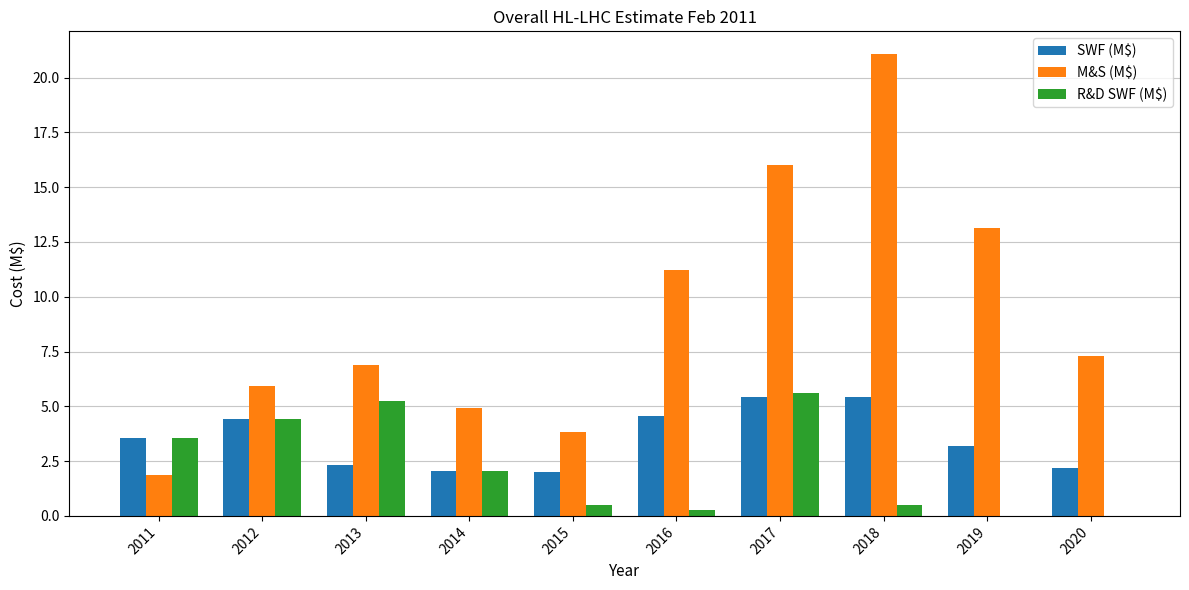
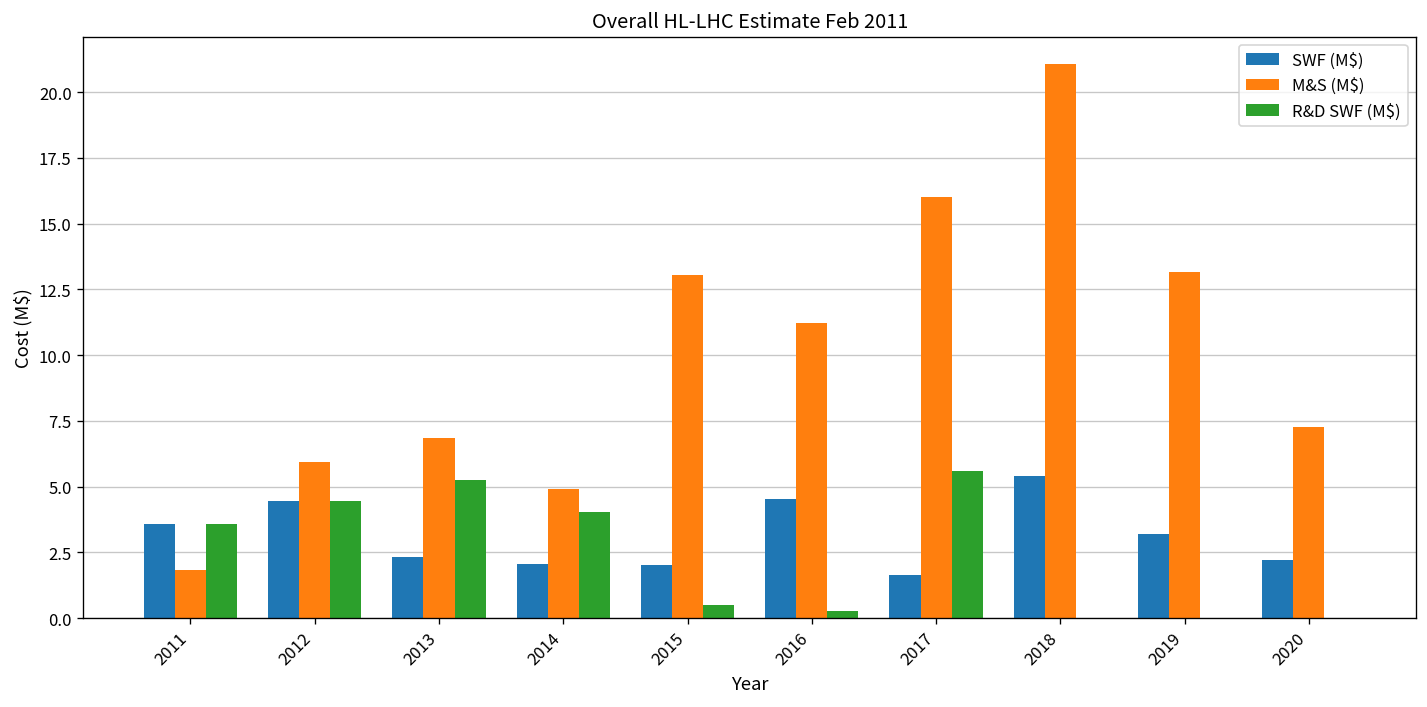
  {
    "SWF (M$)": {
      "2011": 3.6,
      "2012": 4.4,
      "2013": 2.3,
      "2014": 2.1,
      "2015": 2.0,
      "2016": 4.5,
-     "2017": 5.4,
+     "2017": 1.6,
      "2018": 5.4,
      "2019": 3.2,
      "2020": 2.2
    },
    "M&S (M$)": {
      "2011": 1.8,
      "2012": 5.9,
      "2013": 6.9,
      "2014": 4.9,
-     "2015": 3.8,
+     "2015": 13.1,
      "2016": 11.2,
      "2017": 16.0,
      "2018": 21.1,
      "2019": 13.2,
      "2020": 7.3
    },
    "R&D SWF (M$)": {
      "2011": 3.6,
      "2012": 4.4,
      "2013": 5.3,
-     "2014": 2.1,
+     "2014": 4.0,
      "2015": 0.5,
      "2016": 0.3,
      "2017": 5.6,
-     "2018": 0.5,
+     "2018": 0.0,
      "2019": 0.0,
      "2020": 0.0
    }
  }
